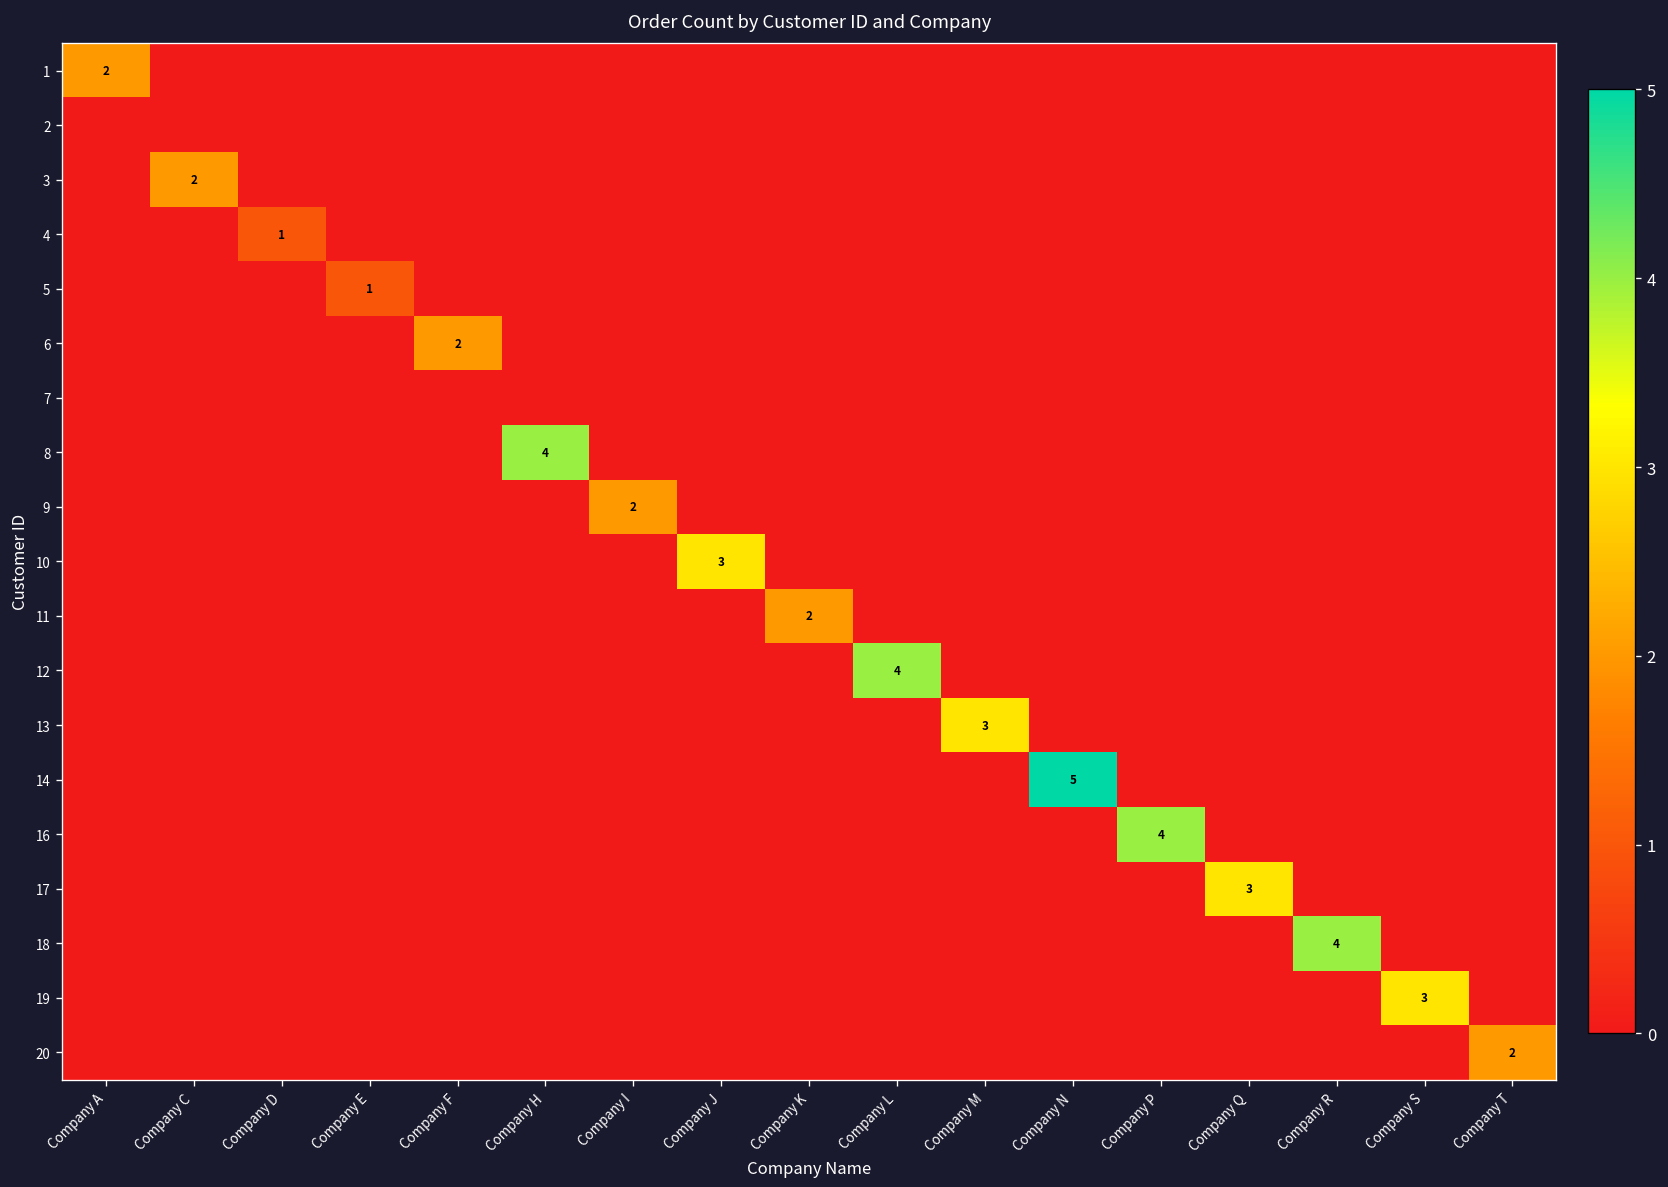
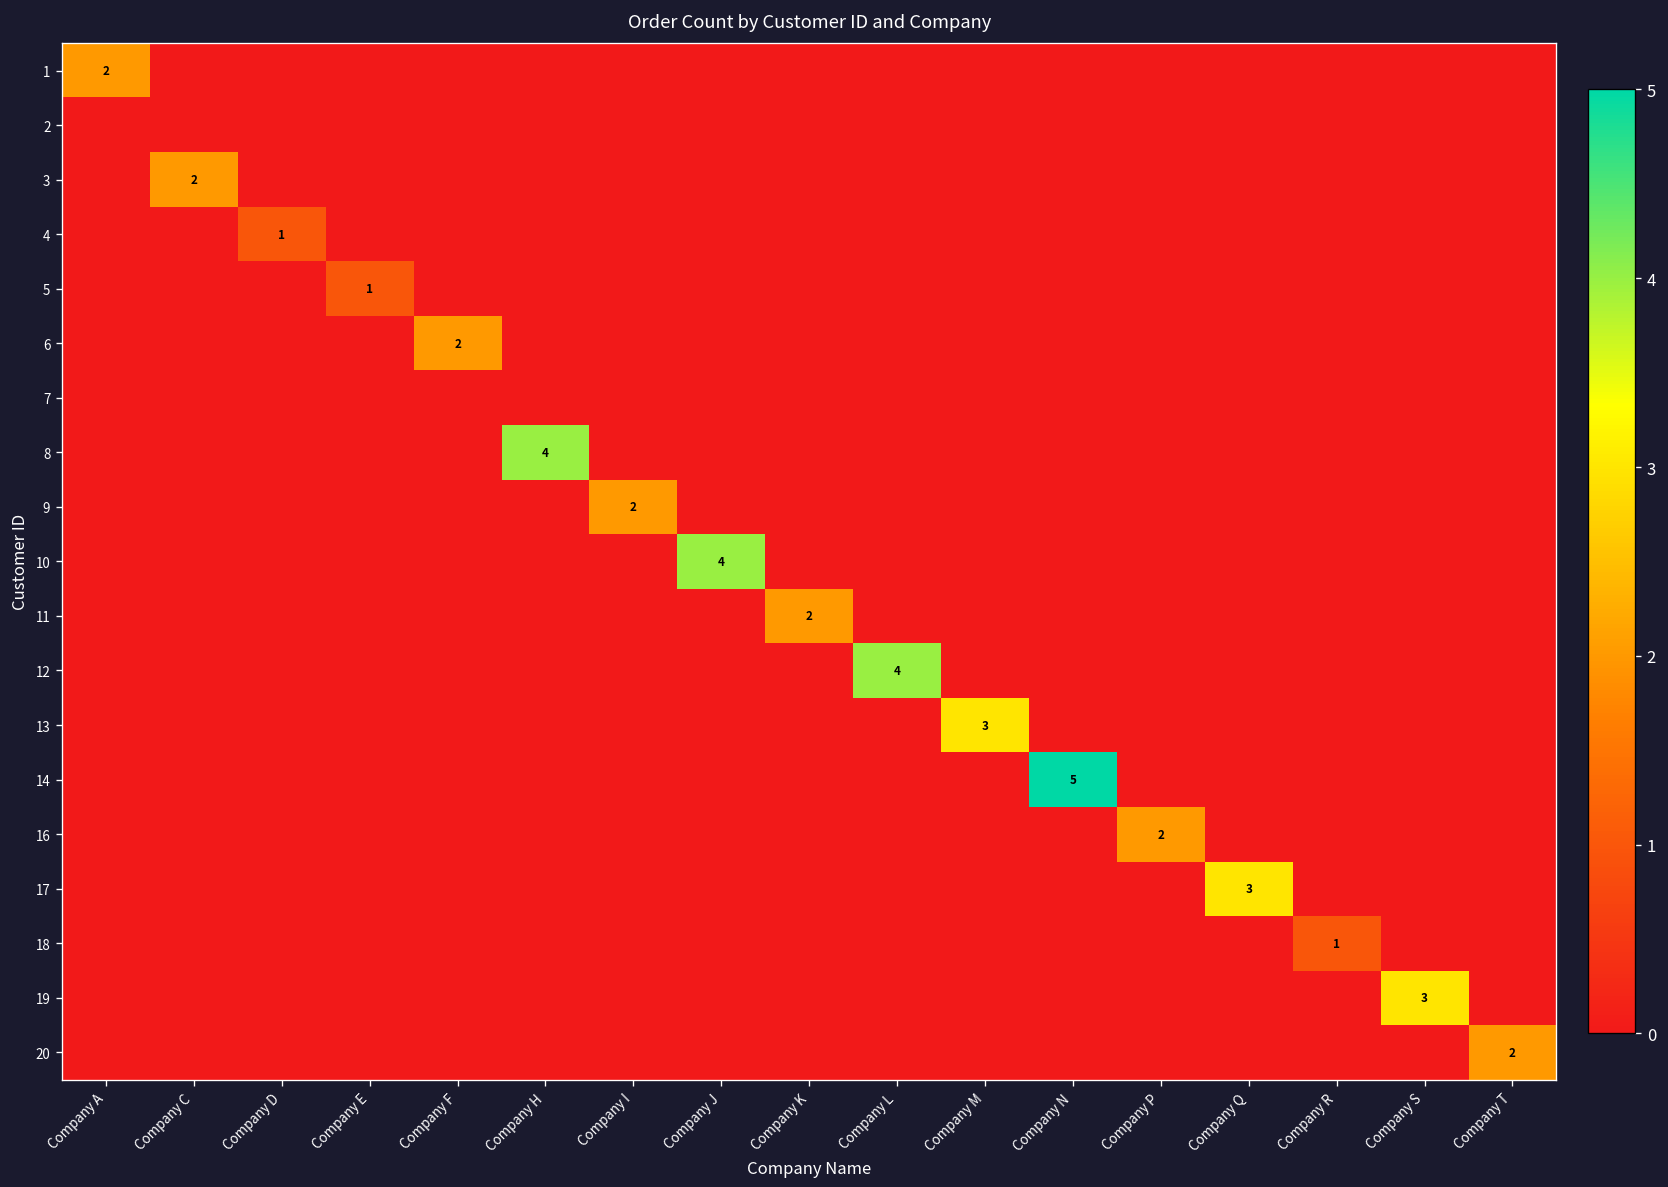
  {
    "1": {
      "Company A": 2
    },
    "3": {
      "Company C": 2
    },
    "4": {
      "Company D": 1
    },
    "5": {
      "Company E": 1
    },
    "6": {
      "Company F": 2
    },
    "8": {
      "Company H": 4
    },
    "9": {
      "Company I": 2
    },
    "10": {
-     "Company J": 3
+     "Company J": 4
    },
    "11": {
      "Company K": 2
    },
    "12": {
      "Company L": 4
    },
    "13": {
      "Company M": 3
    },
    "14": {
      "Company N": 5
    },
    "16": {
-     "Company P": 4
+     "Company P": 2
    },
    "17": {
      "Company Q": 3
    },
    "18": {
-     "Company R": 4
+     "Company R": 1
    },
    "19": {
      "Company S": 3
    },
    "20": {
      "Company T": 2
    }
  }
